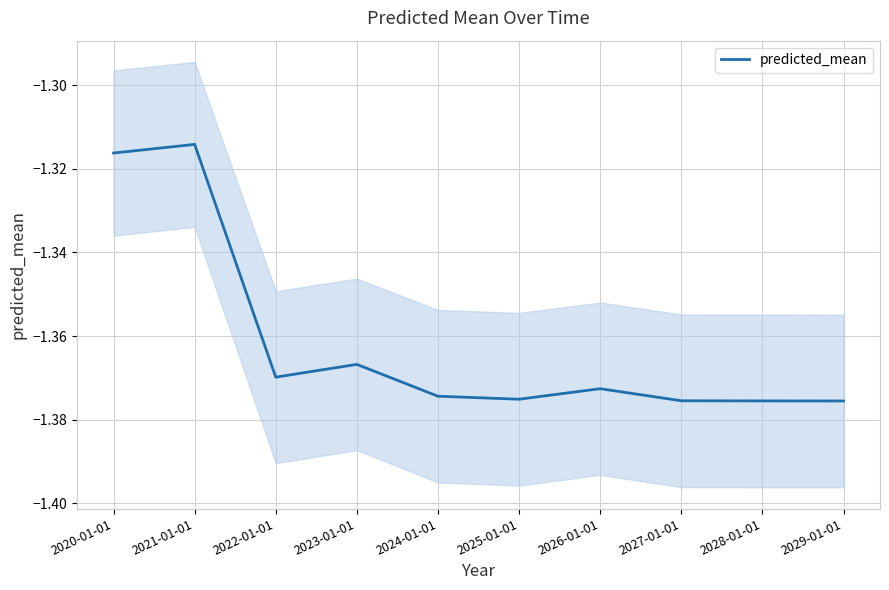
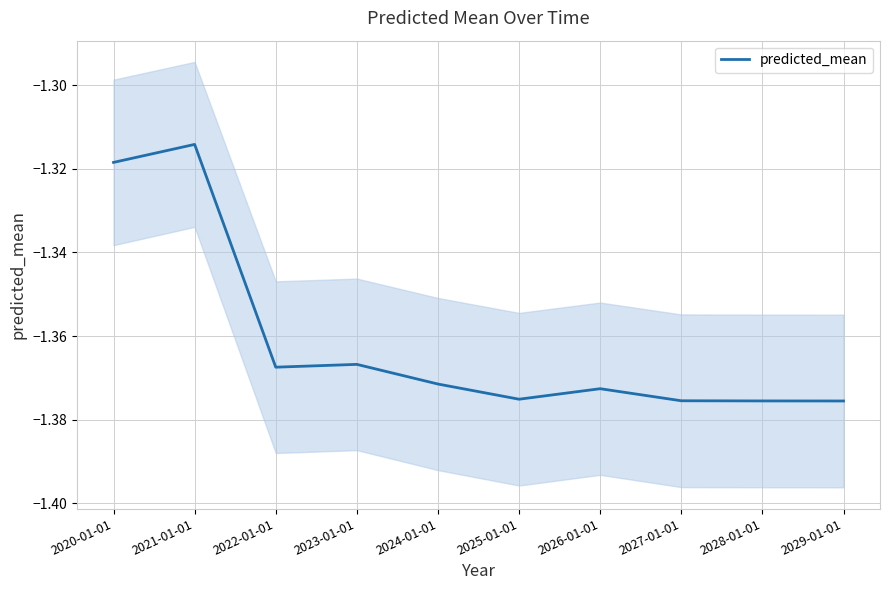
  {
    "predicted_mean": {
-     "2020-01-01": -1.316,
+     "2020-01-01": -1.318,
      "2021-01-01": -1.314,
-     "2022-01-01": -1.370,
+     "2022-01-01": -1.367,
      "2023-01-01": -1.367,
-     "2024-01-01": -1.374,
+     "2024-01-01": -1.371,
      "2025-01-01": -1.375,
      "2026-01-01": -1.373,
      "2027-01-01": -1.375,
      "2028-01-01": -1.375,
      "2029-01-01": -1.376
    }
  }
